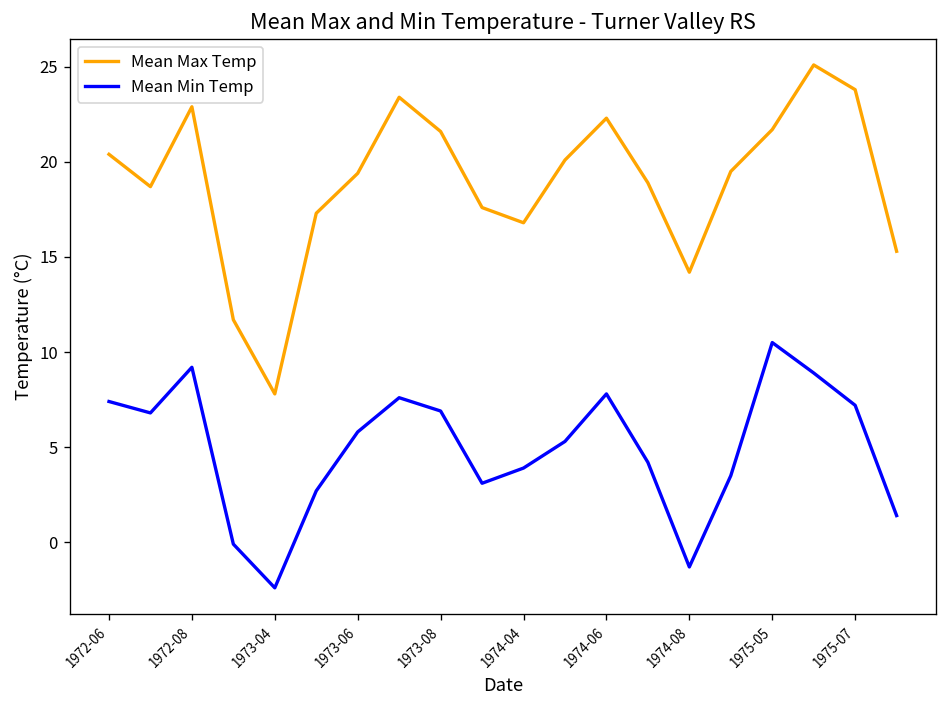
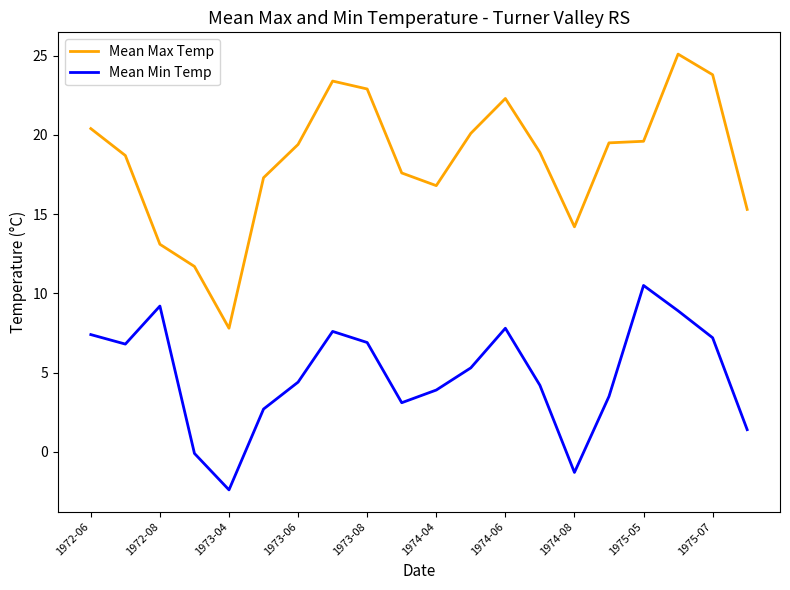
  {
    "Mean Max Temp": {
      "1972-06": 20.4,
-     "1972-08": 22.9,
+     "1972-08": 13.1,
      "1973-04": 7.8,
      "1973-06": 19.4,
-     "1973-08": 21.6,
+     "1973-08": 22.9,
      "1974-04": 16.8,
      "1974-06": 22.3,
      "1974-08": 14.2,
-     "1975-05": 21.7,
+     "1975-05": 19.6,
      "1975-07": 23.8
    },
    "Mean Min Temp": {
      "1972-06": 7.4,
      "1972-08": 9.2,
      "1973-04": -2.4,
-     "1973-06": 5.8,
+     "1973-06": 4.4,
      "1973-08": 6.9,
      "1974-04": 3.9,
      "1974-06": 7.8,
      "1974-08": -1.3,
      "1975-05": 10.5,
      "1975-07": 7.2
    }
  }
